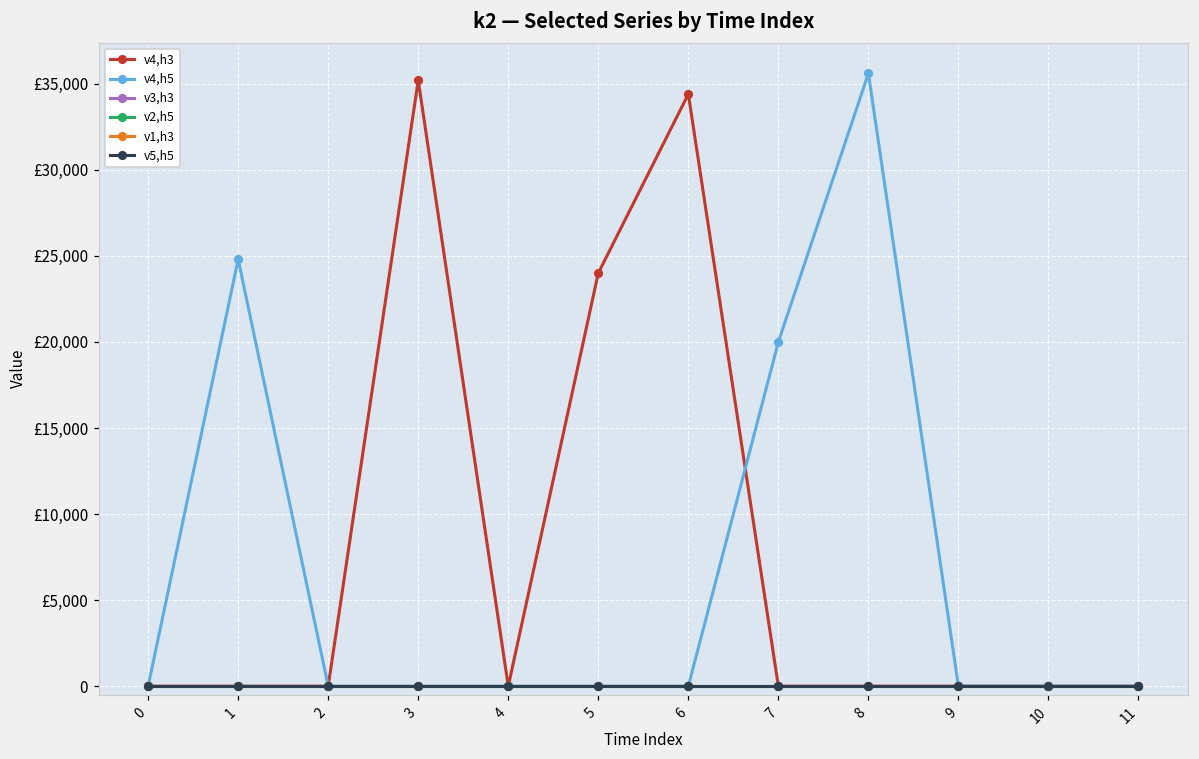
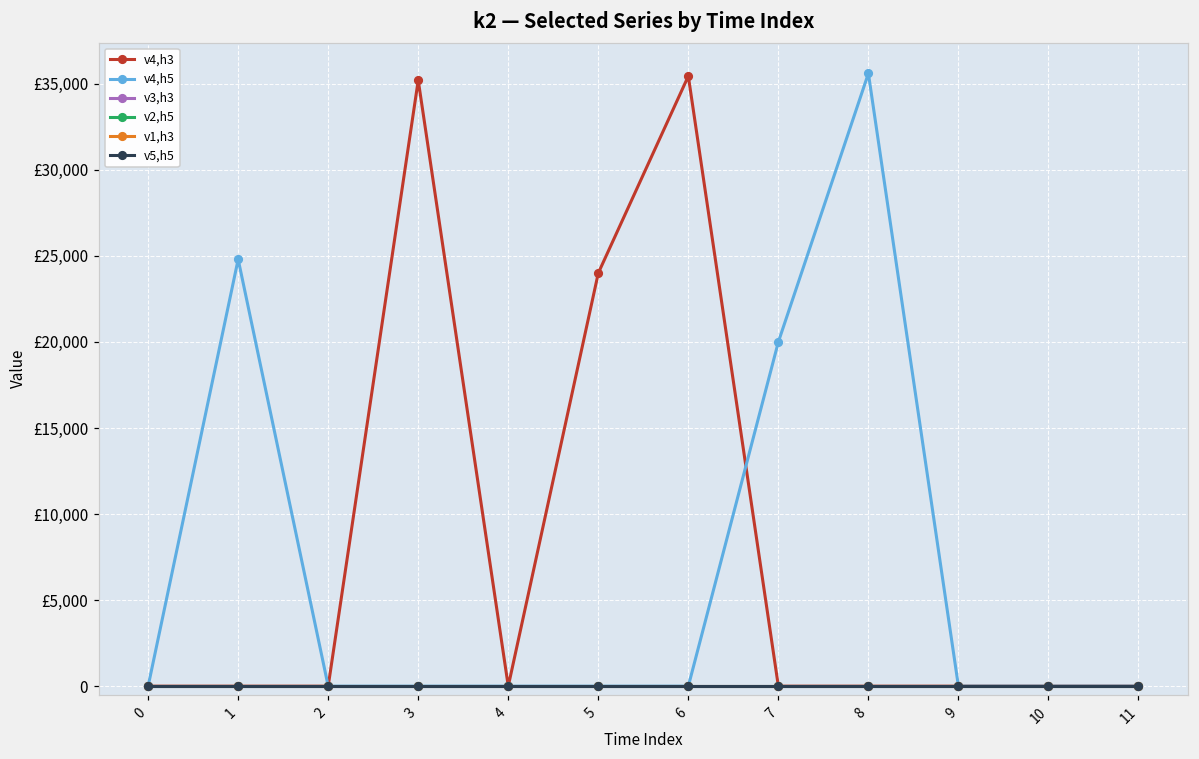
  {
    "v4,h3": {
      "3": "£35,200",
      "5": "£24,000",
-     "6": "£34,400"
+     "6": "£35,400"
    },
    "v4,h5": {
      "1": "£24,800",
      "7": "£20,000",
      "8": "£35,600"
    }
  }
